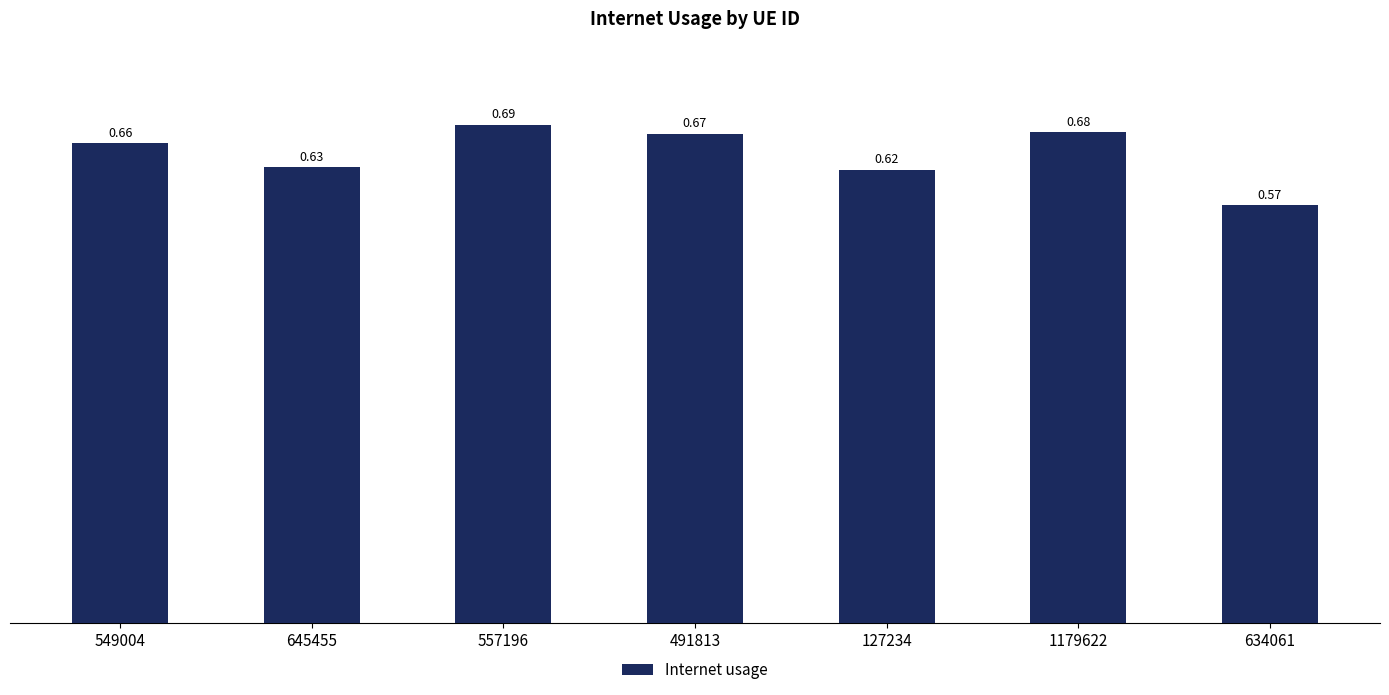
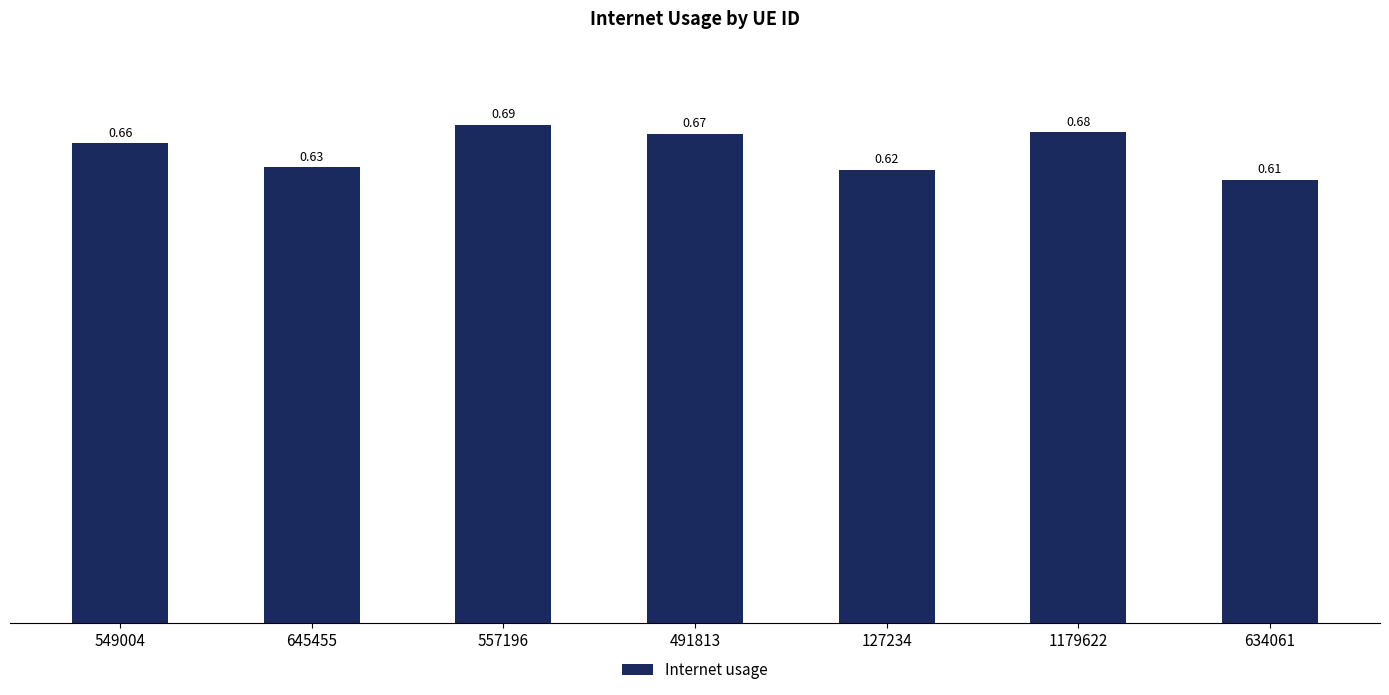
  {
    "549004": 0.66,
    "645455": 0.63,
    "557196": 0.69,
    "491813": 0.67,
    "127234": 0.62,
    "1179622": 0.68,
-   "634061": 0.57
+   "634061": 0.61
  }
